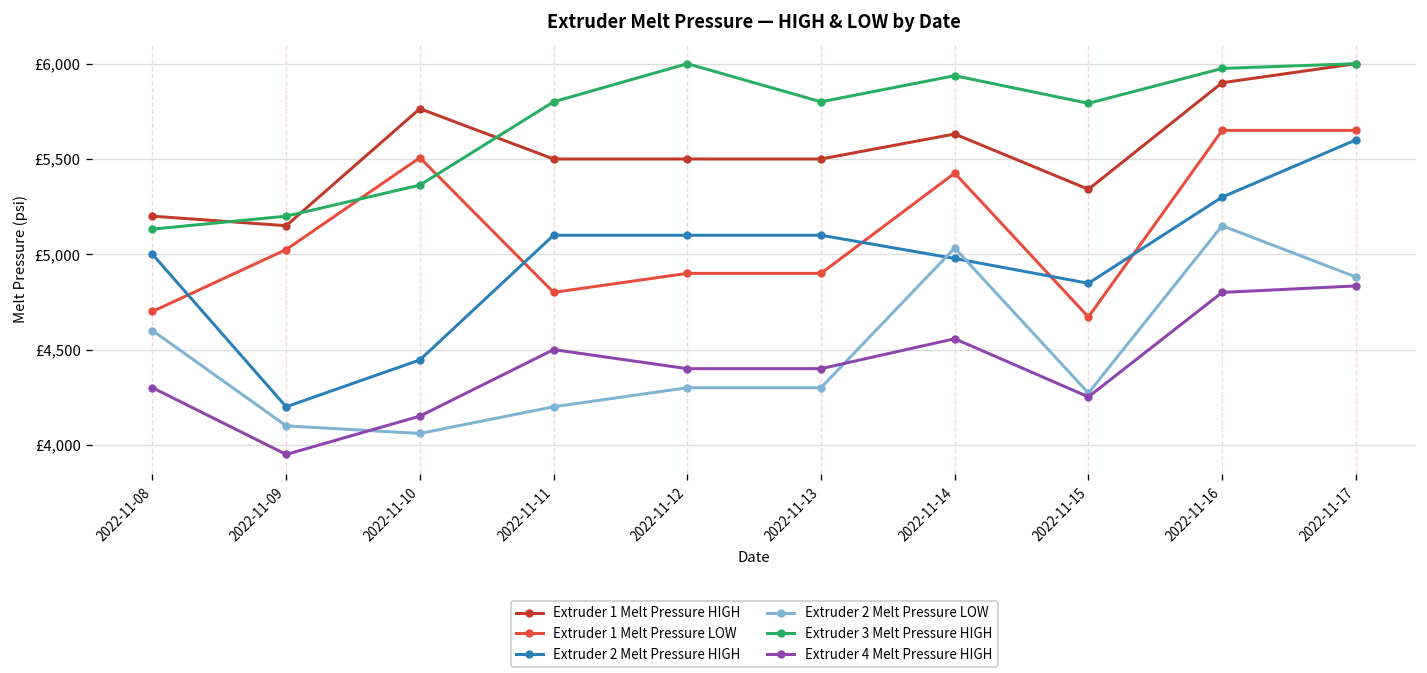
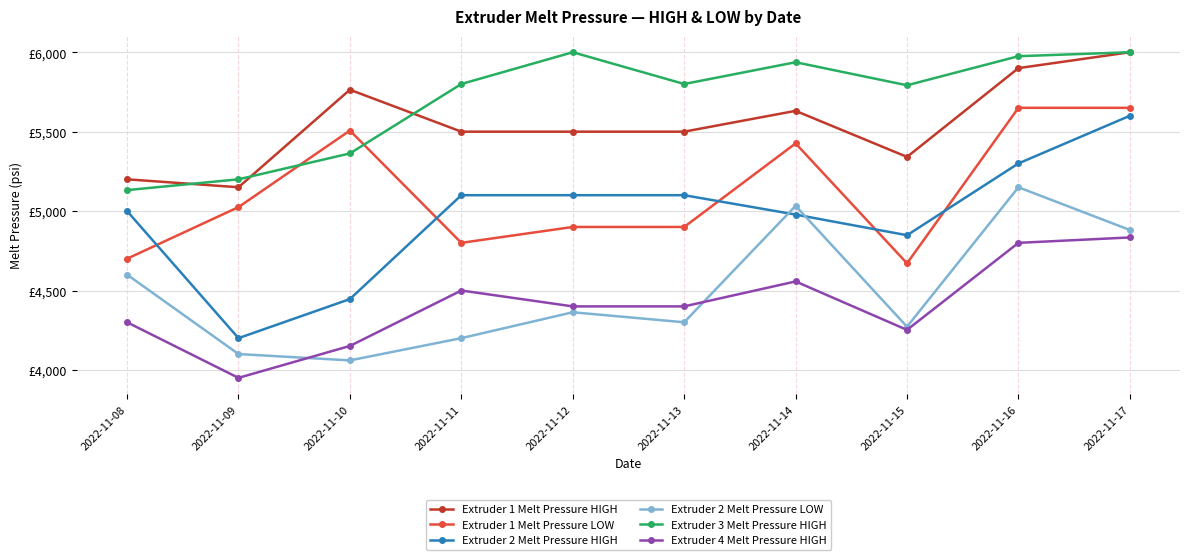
  {
    "Extruder 2 Melt Pressure HIGH": {
      "2022-11-08": "£5,000",
      "2022-11-09": "£4,200",
      "2022-11-10": "£4,450",
      "2022-11-11": "£5,100",
      "2022-11-12": "£5,100",
      "2022-11-13": "£5,100",
      "2022-11-14": "£4,980",
      "2022-11-15": "£4,850",
      "2022-11-16": "£5,300",
      "2022-11-17": "£5,600"
    },
    "Extruder 2 Melt Pressure LOW": {
      "2022-11-08": "£4,600",
      "2022-11-09": "£4,100",
      "2022-11-10": "£4,060",
      "2022-11-11": "£4,200",
-     "2022-11-12": "£4,300",
+     "2022-11-12": "£4,360",
      "2022-11-13": "£4,300",
      "2022-11-14": "£5,030",
      "2022-11-15": "£4,270",
      "2022-11-16": "£5,150",
      "2022-11-17": "£4,880"
    },
    "Extruder 3 Melt Pressure HIGH": {
      "2022-11-08": "£5,130",
      "2022-11-09": "£5,200",
      "2022-11-10": "£5,360",
      "2022-11-11": "£5,800",
      "2022-11-12": "£6,000",
      "2022-11-13": "£5,800",
      "2022-11-14": "£5,940",
      "2022-11-15": "£5,790",
      "2022-11-16": "£5,980"
    },
    "Extruder 4 Melt Pressure HIGH": {
      "2022-11-08": "£4,300",
      "2022-11-09": "£3,950",
      "2022-11-10": "£4,150",
      "2022-11-11": "£4,500",
      "2022-11-12": "£4,400",
      "2022-11-13": "£4,400",
      "2022-11-14": "£4,560",
      "2022-11-15": "£4,250",
      "2022-11-16": "£4,800",
      "2022-11-17": "£4,830"
    }
  }
